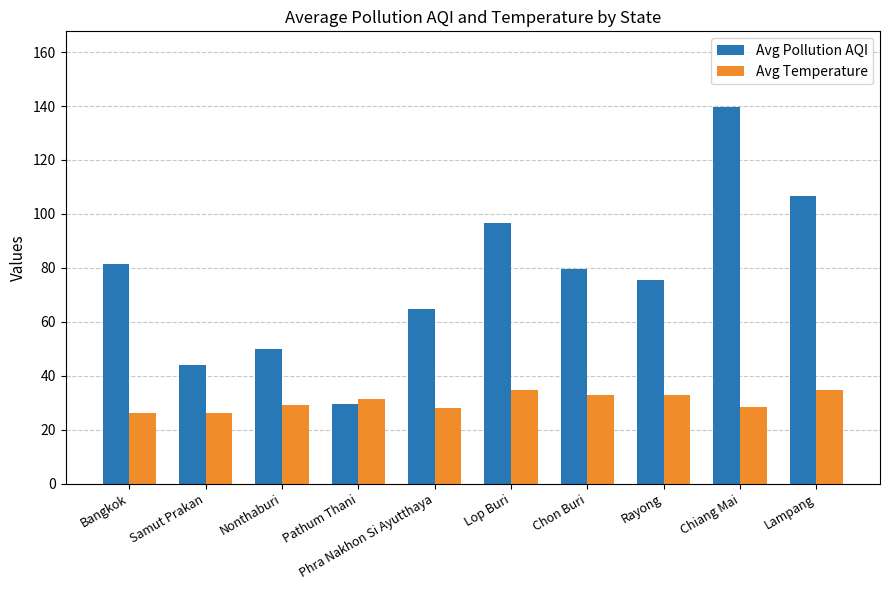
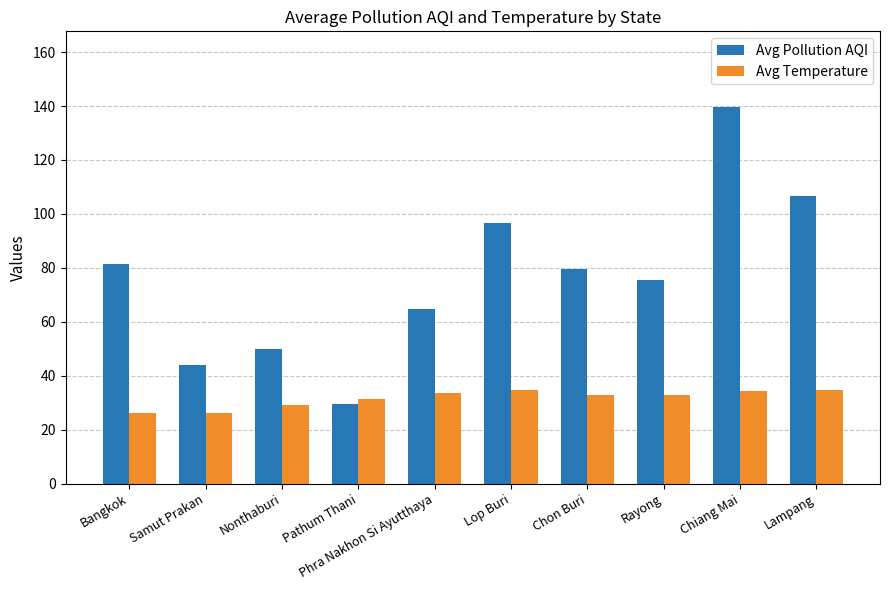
  {
    "Avg Pollution AQI": {
      "Bangkok": 82,
      "Samut Prakan": 44,
      "Nonthaburi": 50,
      "Pathum Thani": 30,
      "Phra Nakhon Si Ayutthaya": 65,
      "Lop Buri": 97,
      "Chon Buri": 80,
      "Rayong": 76,
      "Chiang Mai": 140,
      "Lampang": 106
    },
    "Avg Temperature": {
      "Bangkok": 26,
      "Samut Prakan": 26,
      "Nonthaburi": 29,
      "Pathum Thani": 31,
-     "Phra Nakhon Si Ayutthaya": 28,
+     "Phra Nakhon Si Ayutthaya": 34,
      "Lop Buri": 35,
      "Chon Buri": 33,
      "Rayong": 33,
-     "Chiang Mai": 28,
+     "Chiang Mai": 34,
      "Lampang": 35
    }
  }
